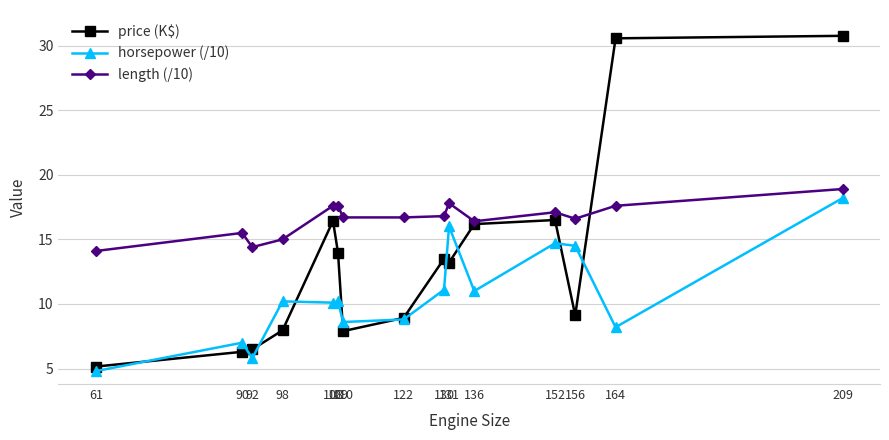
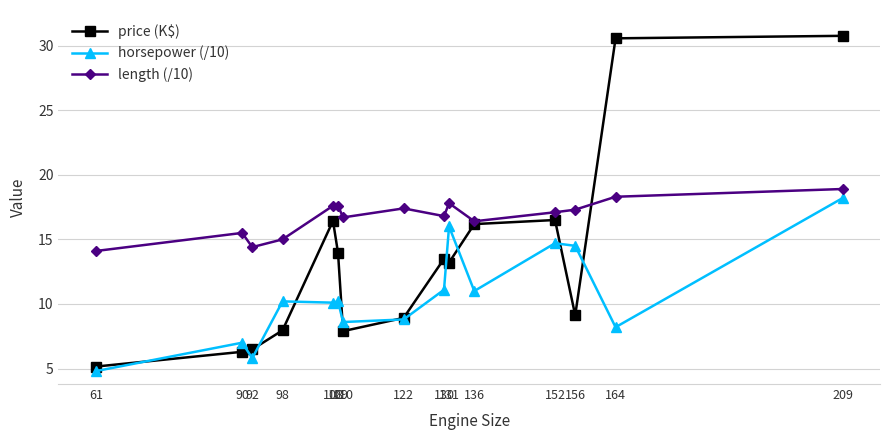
  {
    "price (K$)": {
      "61": 5.2,
      "98": 8.0,
      "136": 16.2,
      "152": 16.5,
      "156": 9.1,
      "164": 30.6,
      "209": 30.8
    },
    "horsepower (/10)": {
      "61": 4.8,
      "98": 10.2,
      "136": 11.0,
      "152": 14.7,
      "156": 14.5,
      "164": 8.2,
      "209": 18.2
    },
    "length (/10)": {
      "61": 14.1,
      "98": 15.0,
-     "122": 16.7,
+     "122": 17.4,
      "136": 16.4,
      "152": 17.1,
-     "156": 16.6,
-     "164": 17.6,
+     "156": 17.3,
+     "164": 18.3,
      "209": 18.9
    }
  }
